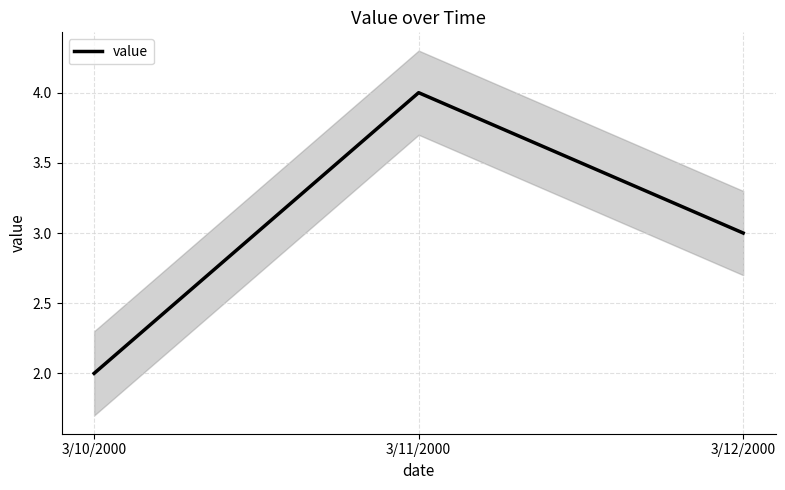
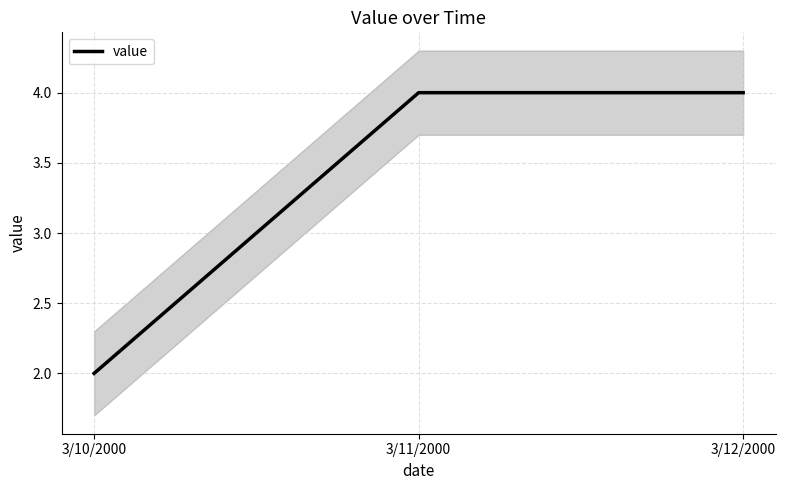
  {
    "value": {
      "3/10/2000": 2,
      "3/11/2000": 4,
-     "3/12/2000": 3
+     "3/12/2000": 4
    }
  }
